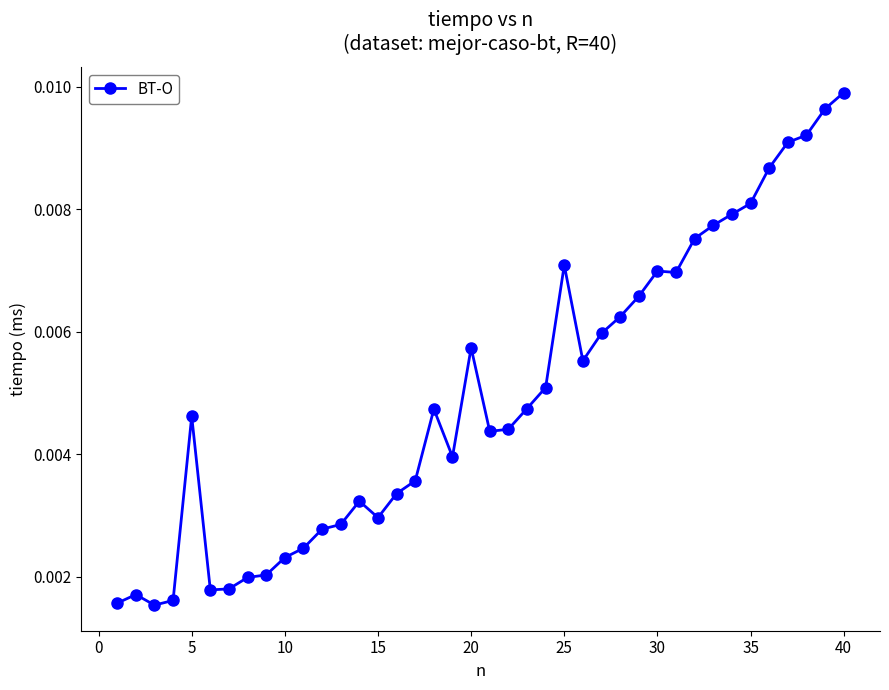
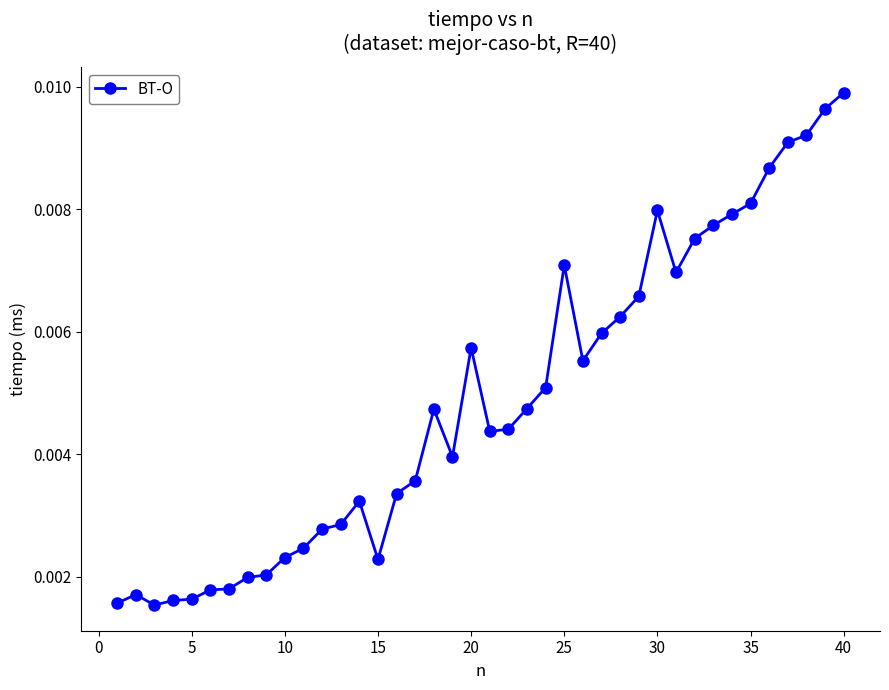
  {
-   "5": 0.0046,
+   "5": 0.0016,
    "10": 0.0023,
-   "15": 0.0030,
+   "15": 0.0023,
    "20": 0.0057,
    "25": 0.0071,
-   "30": 0.0070,
+   "30": 0.0080,
    "35": 0.0081,
    "40": 0.0099
  }
